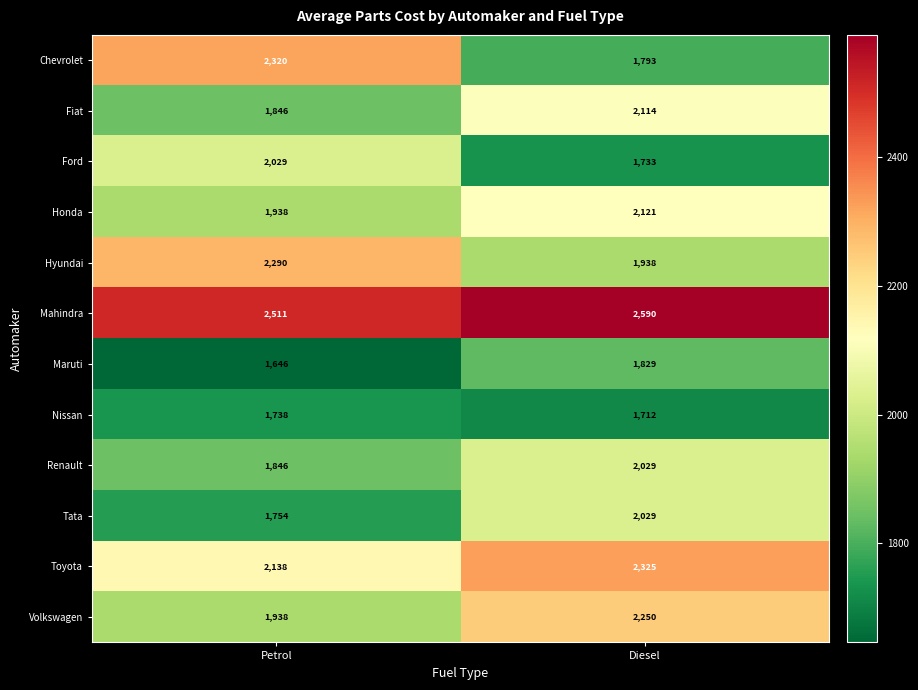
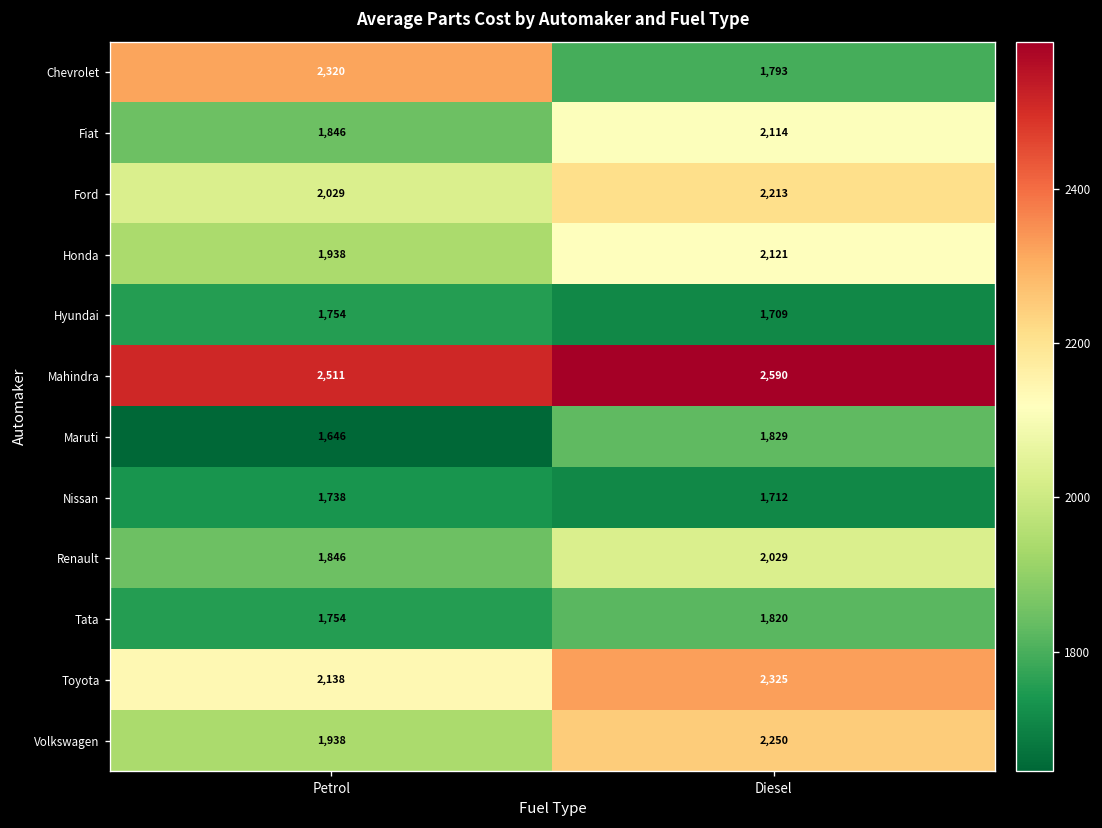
  {
    "Chevrolet": {
      "Petrol": "2,320",
      "Diesel": "1,793"
    },
    "Fiat": {
      "Petrol": "1,846",
      "Diesel": "2,114"
    },
    "Ford": {
      "Petrol": "2,029",
-     "Diesel": "1,733"
+     "Diesel": "2,213"
    },
    "Honda": {
      "Petrol": "1,938",
      "Diesel": "2,121"
    },
    "Hyundai": {
-     "Petrol": "2,290",
-     "Diesel": "1,938"
+     "Petrol": "1,754",
+     "Diesel": "1,709"
    },
    "Mahindra": {
      "Petrol": "2,511",
      "Diesel": "2,590"
    },
    "Maruti": {
      "Petrol": "1,646",
      "Diesel": "1,829"
    },
    "Nissan": {
      "Petrol": "1,738",
      "Diesel": "1,712"
    },
    "Renault": {
      "Petrol": "1,846",
      "Diesel": "2,029"
    },
    "Tata": {
      "Petrol": "1,754",
-     "Diesel": "2,029"
+     "Diesel": "1,820"
    },
    "Toyota": {
      "Petrol": "2,138",
      "Diesel": "2,325"
    },
    "Volkswagen": {
      "Petrol": "1,938",
      "Diesel": "2,250"
    }
  }
